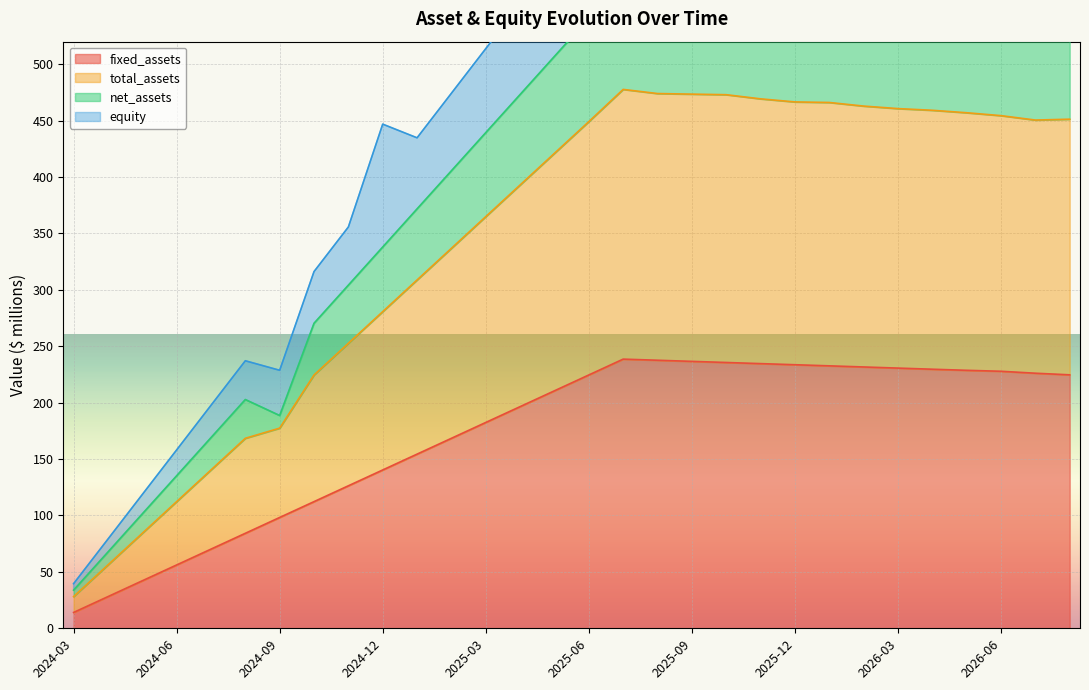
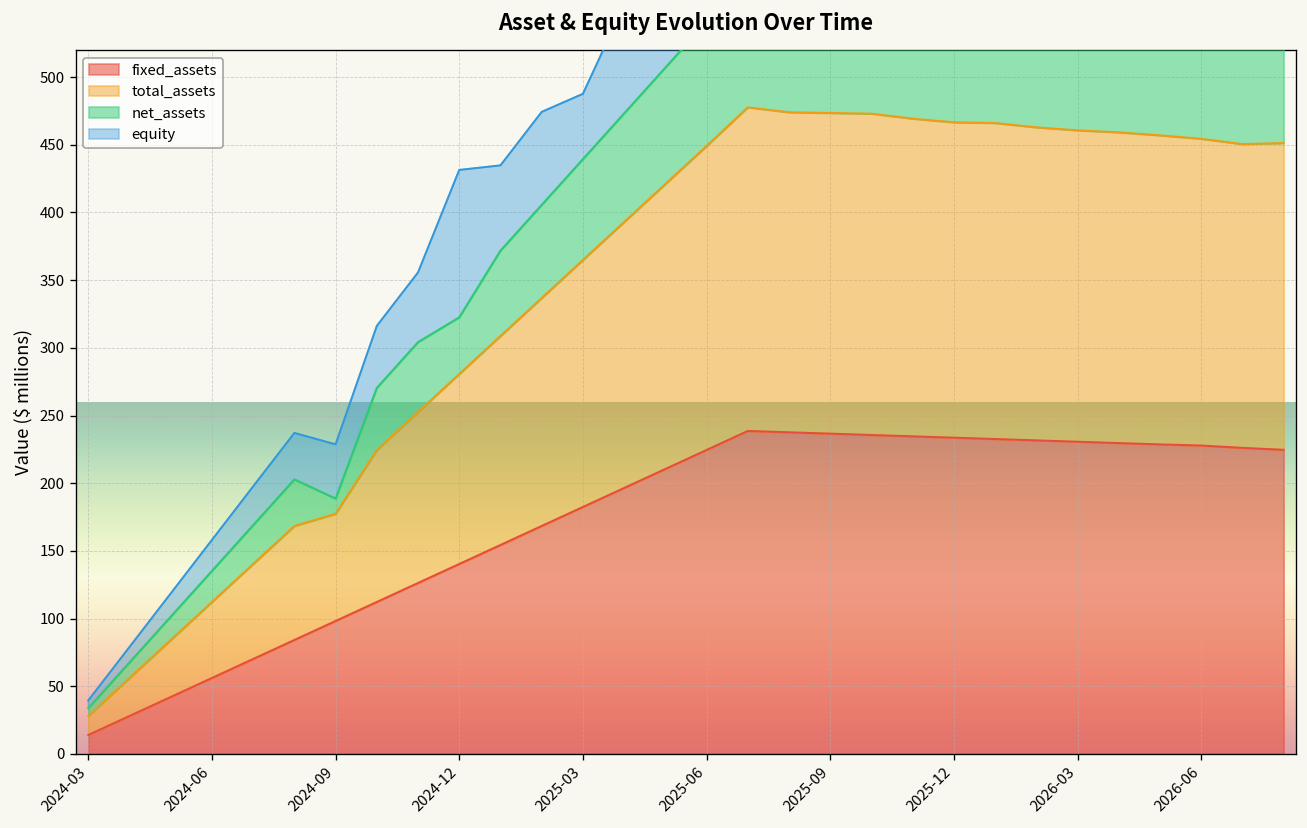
  {
    "fixed_assets": {
      "2024-03": 14,
      "2024-06": 56,
      "2024-09": 98,
      "2024-12": 140,
      "2025-03": 182,
      "2025-06": 225,
      "2025-09": 237,
      "2025-12": 234,
      "2026-03": 231,
      "2026-06": 228
    },
    "total_assets": {
      "2024-03": 14,
      "2024-06": 56,
      "2024-09": 79,
      "2024-12": 140,
      "2025-03": 182,
      "2025-06": 225,
      "2025-09": 237,
      "2025-12": 233,
      "2026-03": 230,
      "2026-06": 227
    },
    "net_assets": {
      "2024-03": 6,
      "2024-06": 23,
      "2024-09": 11,
-     "2024-12": 57,
+     "2024-12": 42,
      "2025-03": 74
    },
    "equity": {
      "2024-03": 6,
      "2024-06": 23,
      "2024-09": 40,
      "2024-12": 109,
-     "2025-03": 74
+     "2025-03": 48
    }
  }
